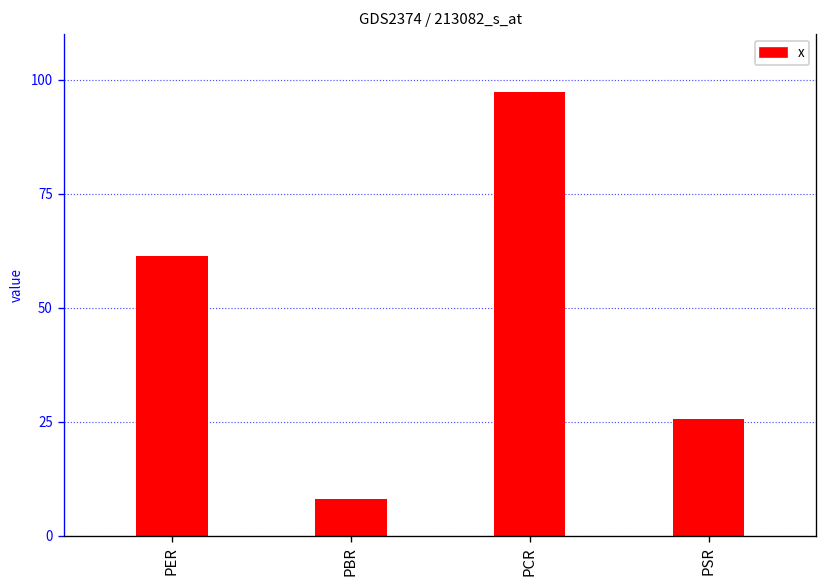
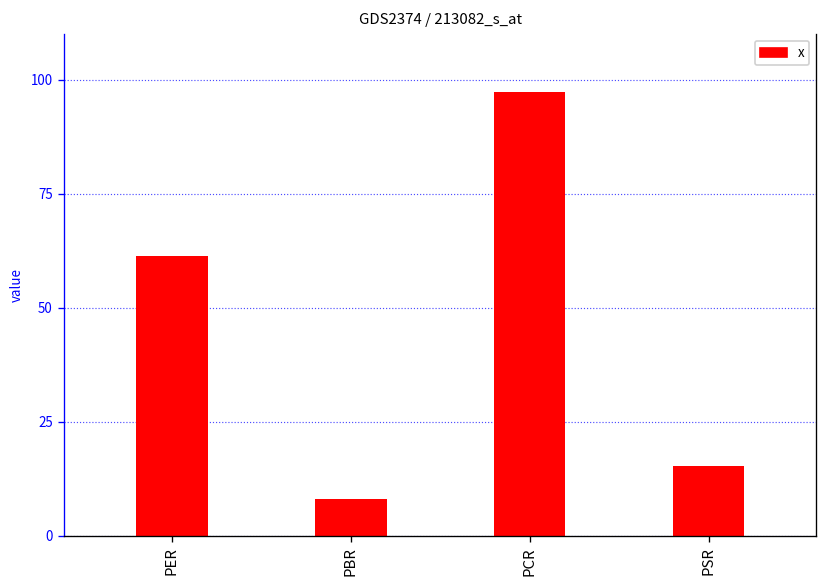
  {
    "PER": 61,
    "PBR": 8,
    "PCR": 97,
-   "PSR": 26
+   "PSR": 15
  }
